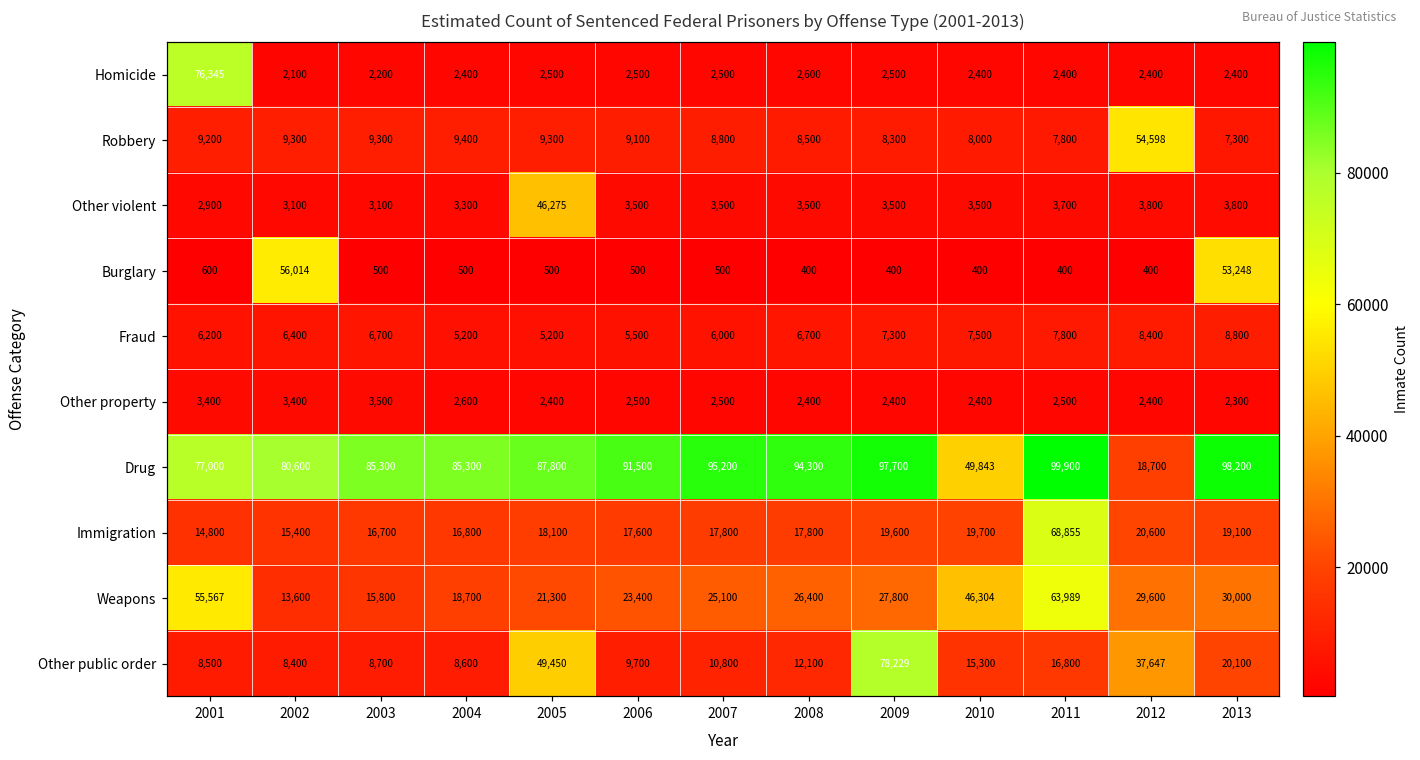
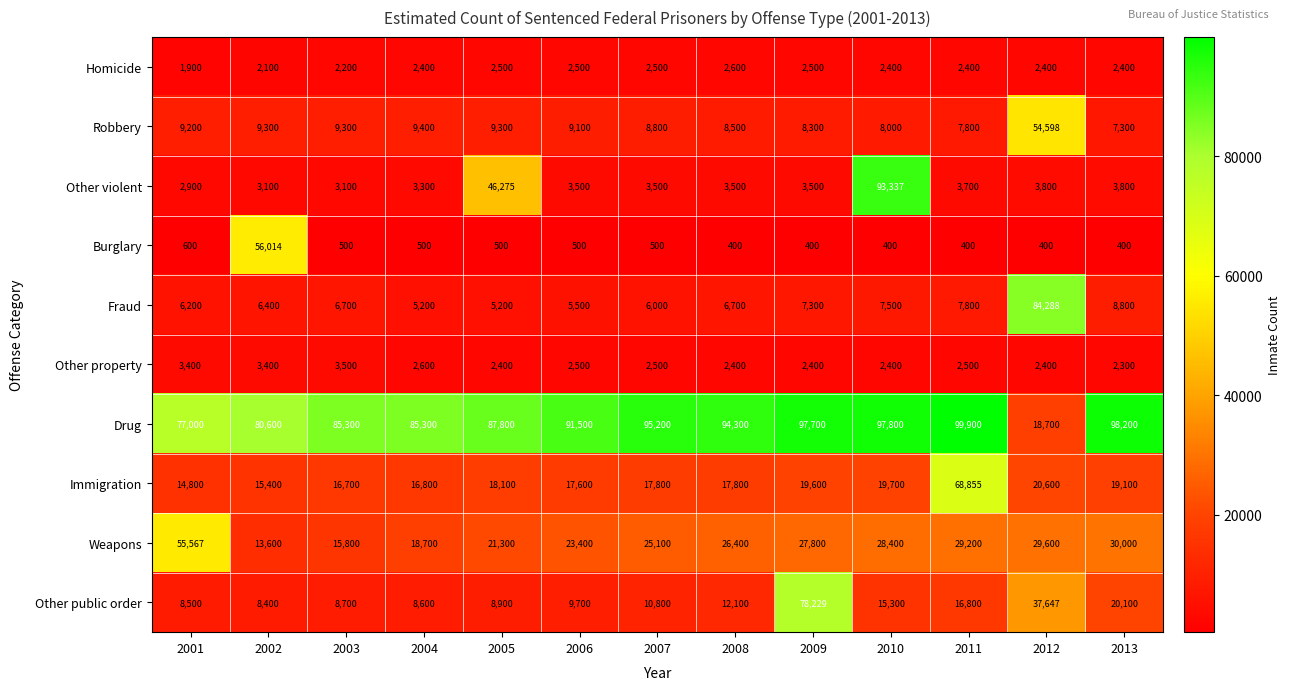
  {
    "Homicide": {
-     "2001": "76,345",
+     "2001": "1,900",
      "2002": "2,100",
      "2003": "2,200",
      "2004": "2,400",
      "2005": "2,500",
      "2006": "2,500",
      "2007": "2,500",
      "2008": "2,600",
      "2009": "2,500",
      "2010": "2,400",
      "2011": "2,400",
      "2012": "2,400",
      "2013": "2,400"
    },
    "Robbery": {
      "2001": "9,200",
      "2002": "9,300",
      "2003": "9,300",
      "2004": "9,400",
      "2005": "9,300",
      "2006": "9,100",
      "2007": "8,800",
      "2008": "8,500",
      "2009": "8,300",
      "2010": "8,000",
      "2011": "7,800",
      "2012": "54,598",
      "2013": "7,300"
    },
    "Other violent": {
      "2001": "2,900",
      "2002": "3,100",
      "2003": "3,100",
      "2004": "3,300",
      "2005": "46,275",
      "2006": "3,500",
      "2007": "3,500",
      "2008": "3,500",
      "2009": "3,500",
-     "2010": "3,500",
+     "2010": "93,337",
      "2011": "3,700",
      "2012": "3,800",
      "2013": "3,800"
    },
    "Burglary": {
      "2001": "600",
      "2002": "56,014",
      "2003": "500",
      "2004": "500",
      "2005": "500",
      "2006": "500",
      "2007": "500",
      "2008": "400",
      "2009": "400",
      "2010": "400",
      "2011": "400",
      "2012": "400",
-     "2013": "53,248"
+     "2013": "400"
    },
    "Fraud": {
      "2001": "6,200",
      "2002": "6,400",
      "2003": "6,700",
      "2004": "5,200",
      "2005": "5,200",
      "2006": "5,500",
      "2007": "6,000",
      "2008": "6,700",
      "2009": "7,300",
      "2010": "7,500",
      "2011": "7,800",
-     "2012": "8,400",
+     "2012": "84,288",
      "2013": "8,800"
    },
    "Other property": {
      "2001": "3,400",
      "2002": "3,400",
      "2003": "3,500",
      "2004": "2,600",
      "2005": "2,400",
      "2006": "2,500",
      "2007": "2,500",
      "2008": "2,400",
      "2009": "2,400",
      "2010": "2,400",
      "2011": "2,500",
      "2012": "2,400",
      "2013": "2,300"
    },
    "Drug": {
      "2001": "77,000",
      "2002": "80,600",
      "2003": "85,300",
      "2004": "85,300",
      "2005": "87,800",
      "2006": "91,500",
      "2007": "95,200",
      "2008": "94,300",
      "2009": "97,700",
-     "2010": "49,843",
+     "2010": "97,800",
      "2011": "99,900",
      "2012": "18,700",
      "2013": "98,200"
    },
    "Immigration": {
      "2001": "14,800",
      "2002": "15,400",
      "2003": "16,700",
      "2004": "16,800",
      "2005": "18,100",
      "2006": "17,600",
      "2007": "17,800",
      "2008": "17,800",
      "2009": "19,600",
      "2010": "19,700",
      "2011": "68,855",
      "2012": "20,600",
      "2013": "19,100"
    },
    "Weapons": {
      "2001": "55,567",
      "2002": "13,600",
      "2003": "15,800",
      "2004": "18,700",
      "2005": "21,300",
      "2006": "23,400",
      "2007": "25,100",
      "2008": "26,400",
      "2009": "27,800",
-     "2010": "46,304",
-     "2011": "63,989",
+     "2010": "28,400",
+     "2011": "29,200",
      "2012": "29,600",
      "2013": "30,000"
    },
    "Other public order": {
      "2001": "8,500",
      "2002": "8,400",
      "2003": "8,700",
      "2004": "8,600",
-     "2005": "49,450",
+     "2005": "8,900",
      "2006": "9,700",
      "2007": "10,800",
      "2008": "12,100",
      "2009": "78,229",
      "2010": "15,300",
      "2011": "16,800",
      "2012": "37,647",
      "2013": "20,100"
    }
  }
